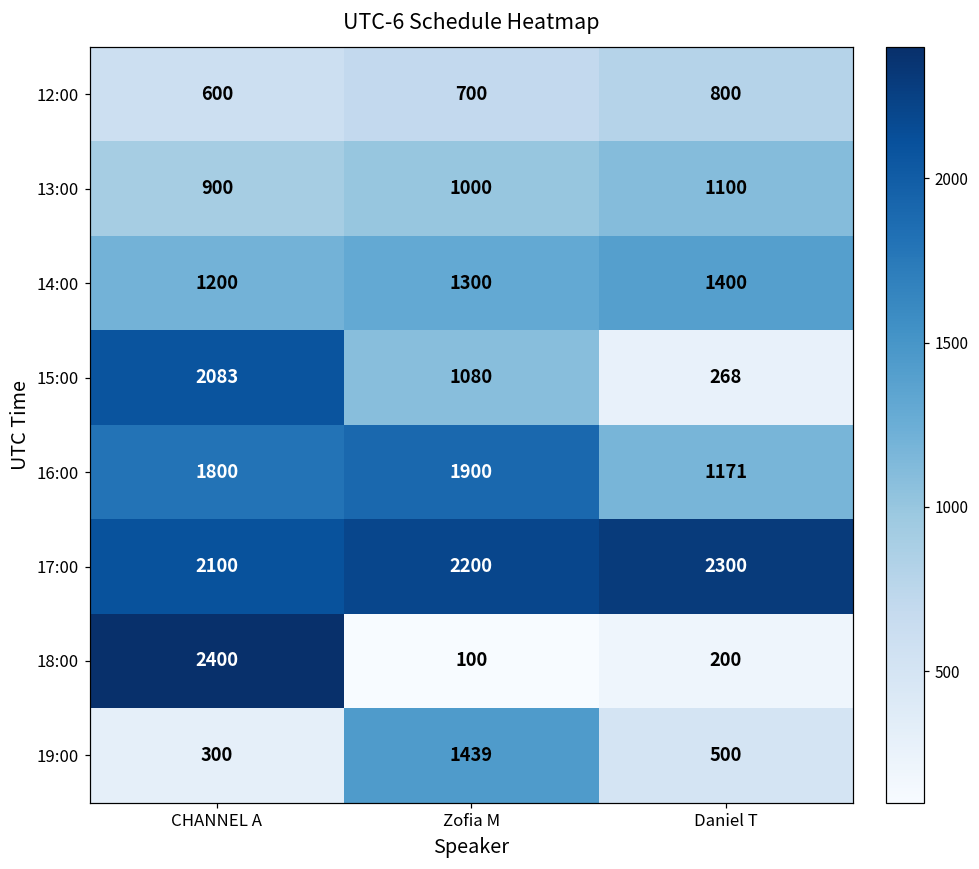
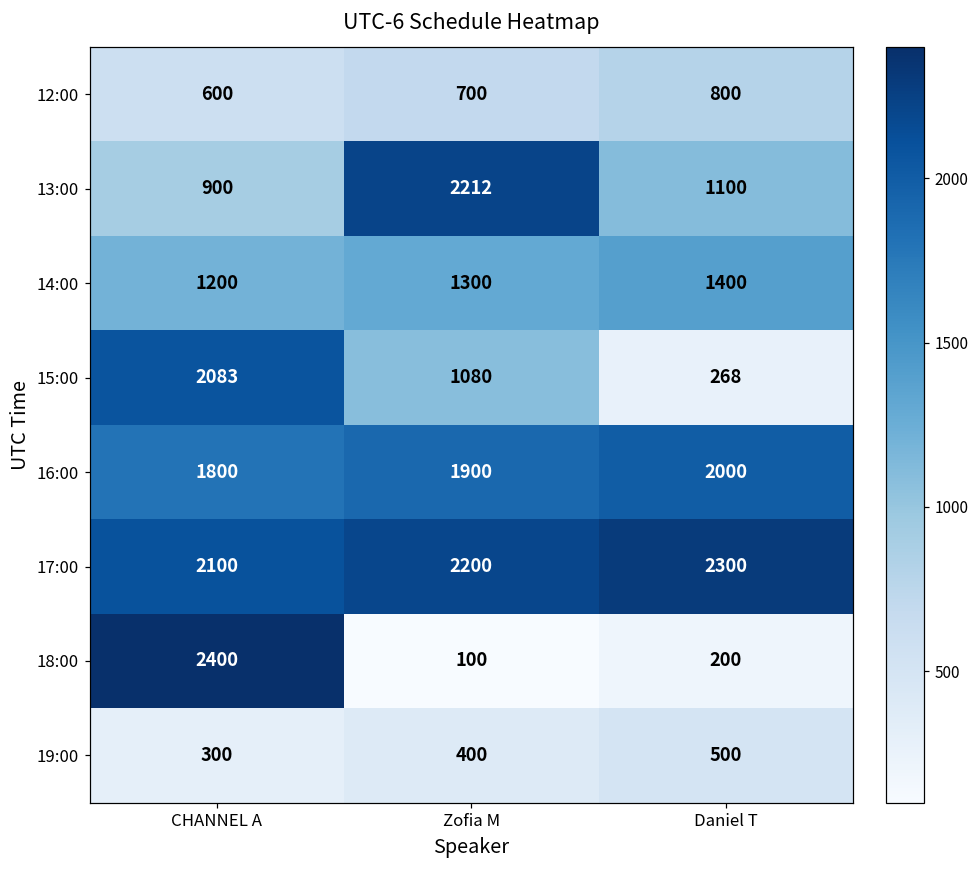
  {
    "12:00": {
      "CHANNEL A": 600,
      "Zofia M": 700,
      "Daniel T": 800
    },
    "13:00": {
      "CHANNEL A": 900,
-     "Zofia M": 1000,
+     "Zofia M": 2212,
      "Daniel T": 1100
    },
    "14:00": {
      "CHANNEL A": 1200,
      "Zofia M": 1300,
      "Daniel T": 1400
    },
    "15:00": {
      "CHANNEL A": 2083,
      "Zofia M": 1080,
      "Daniel T": 268
    },
    "16:00": {
      "CHANNEL A": 1800,
      "Zofia M": 1900,
-     "Daniel T": 1171
+     "Daniel T": 2000
    },
    "17:00": {
      "CHANNEL A": 2100,
      "Zofia M": 2200,
      "Daniel T": 2300
    },
    "18:00": {
      "CHANNEL A": 2400,
      "Zofia M": 100,
      "Daniel T": 200
    },
    "19:00": {
      "CHANNEL A": 300,
-     "Zofia M": 1439,
+     "Zofia M": 400,
      "Daniel T": 500
    }
  }
